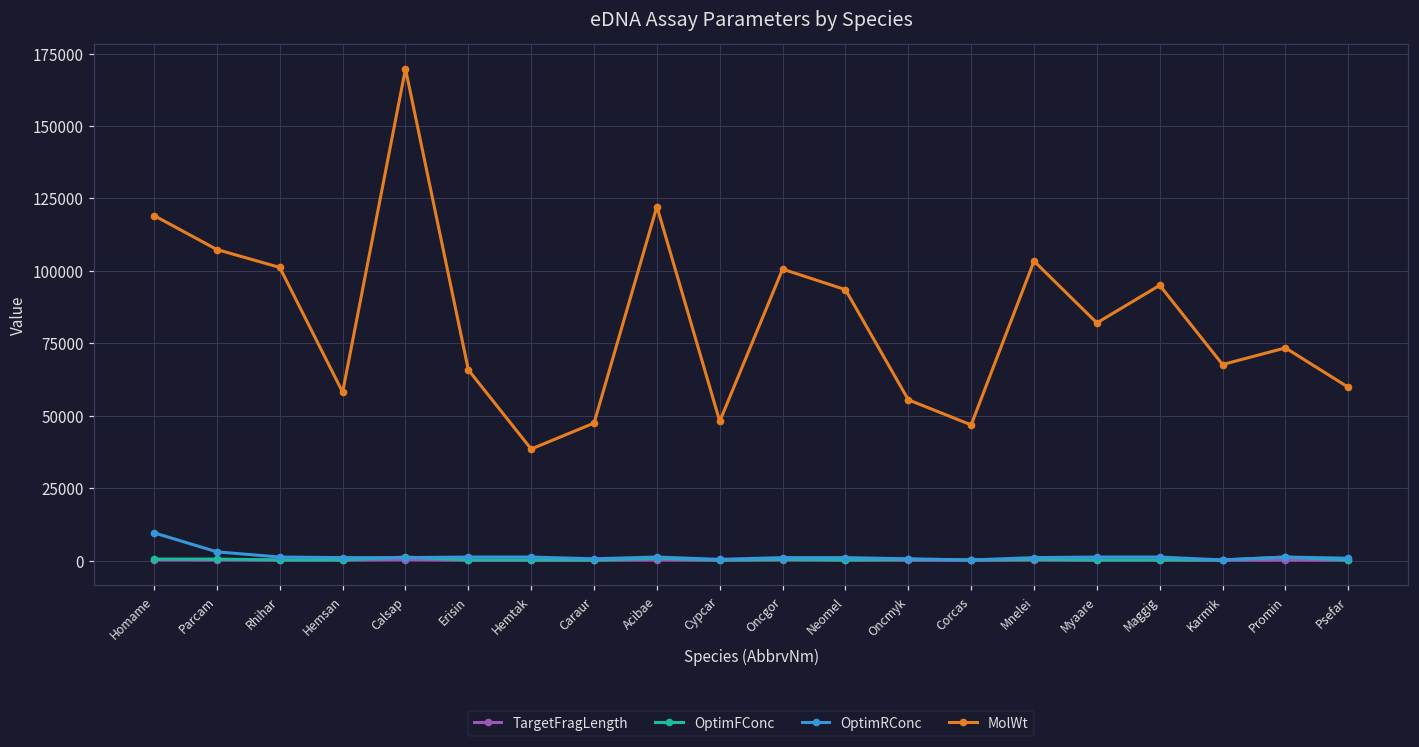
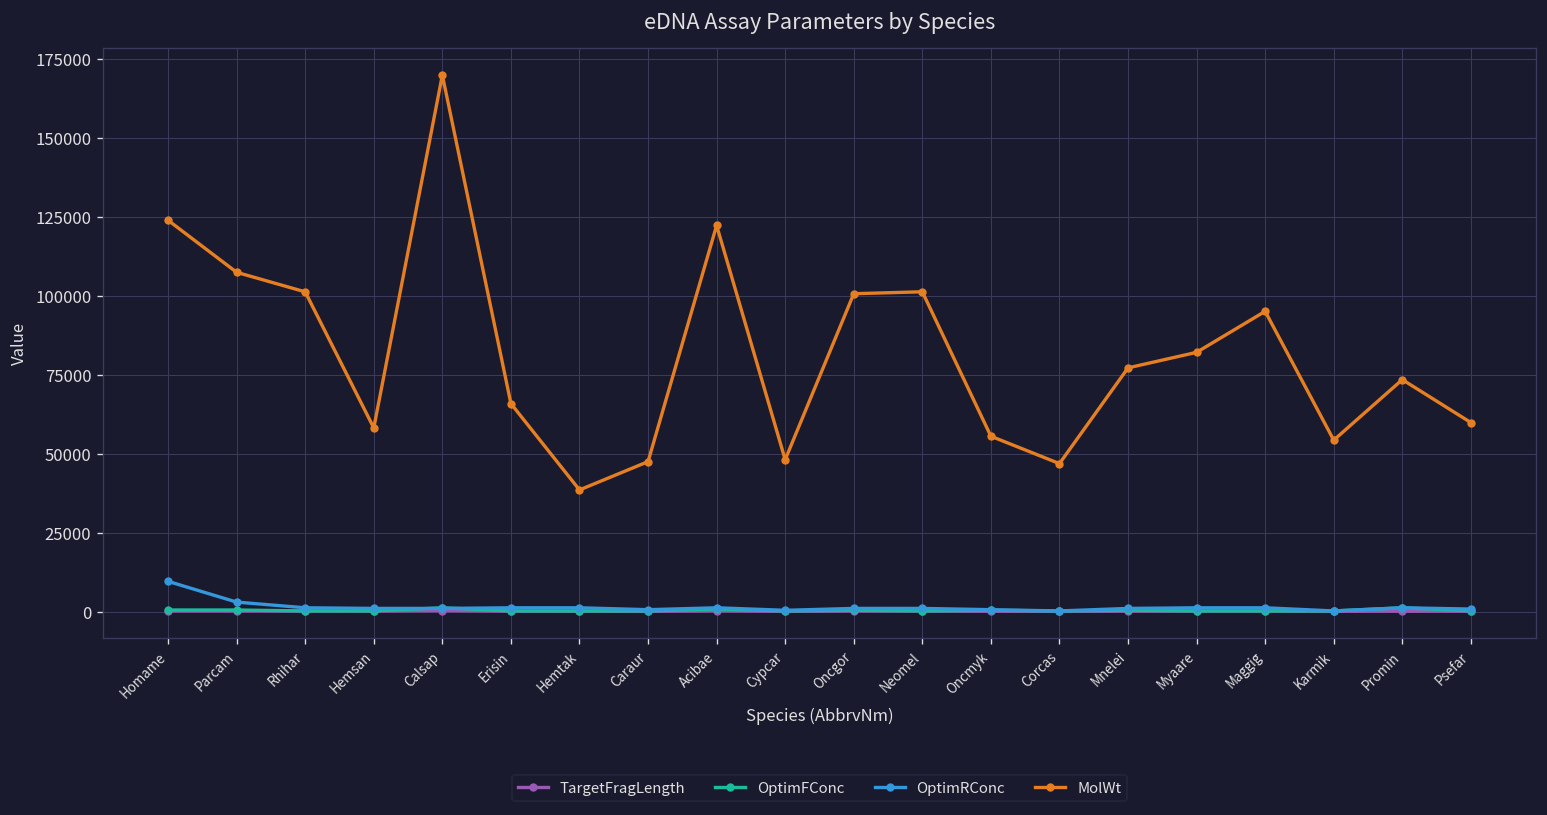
  {
    "TargetFragLength": {
      "Promin": 0
    },
    "OptimRConc": {
      "Homame": 10000,
      "Parcam": 3000,
      "Rhihar": 1000,
      "Erisin": 1000,
      "Hemtak": 1000,
      "Myaare": 1000,
      "Maggig": 1000
    },
    "MolWt": {
-     "Homame": 119000,
+     "Homame": 124000,
      "Parcam": 107000,
      "Rhihar": 101000,
      "Hemsan": 58000,
      "Calsap": 170000,
      "Erisin": 66000,
      "Hemtak": 38000,
      "Caraur": 47000,
      "Acibae": 122000,
      "Cypcar": 48000,
      "Oncgor": 101000,
-     "Neomel": 94000,
+     "Neomel": 101000,
      "Oncmyk": 55000,
      "Corcas": 47000,
-     "Mnelei": 103000,
+     "Mnelei": 77000,
      "Myaare": 82000,
      "Maggig": 95000,
-     "Karmik": 68000,
+     "Karmik": 54000,
      "Promin": 73000,
      "Psefar": 60000
    }
  }
